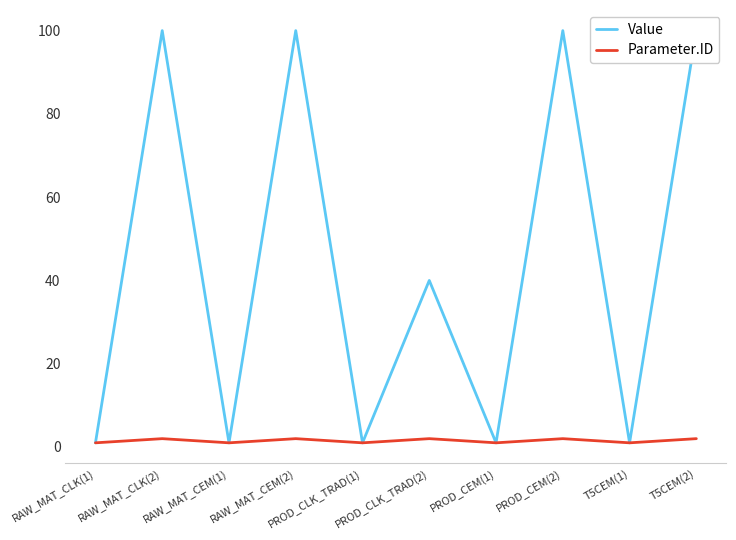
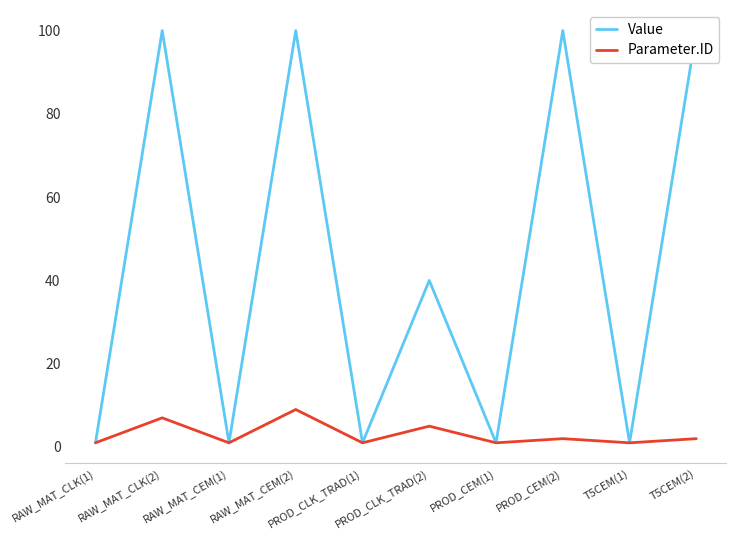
  {
    "Value": {
      "RAW_MAT_CLK(2)": 100,
      "RAW_MAT_CEM(2)": 100,
      "PROD_CLK_TRAD(2)": 40,
      "PROD_CEM(2)": 100
    },
    "Parameter.ID": {
-     "RAW_MAT_CLK(2)": 2,
-     "RAW_MAT_CEM(2)": 2,
-     "PROD_CLK_TRAD(2)": 2,
+     "RAW_MAT_CLK(2)": 7,
+     "RAW_MAT_CEM(2)": 9,
+     "PROD_CLK_TRAD(2)": 5,
      "PROD_CEM(2)": 2,
      "T5CEM(2)": 2
    }
  }
